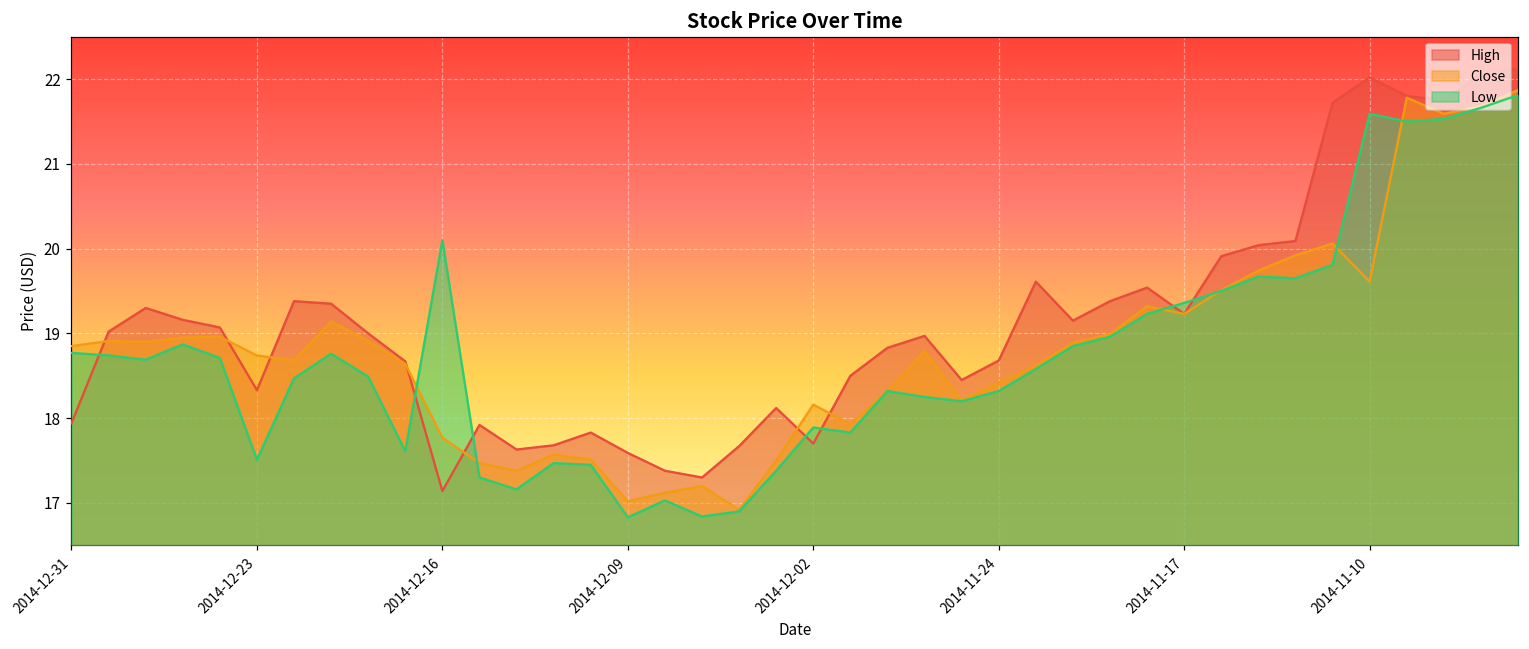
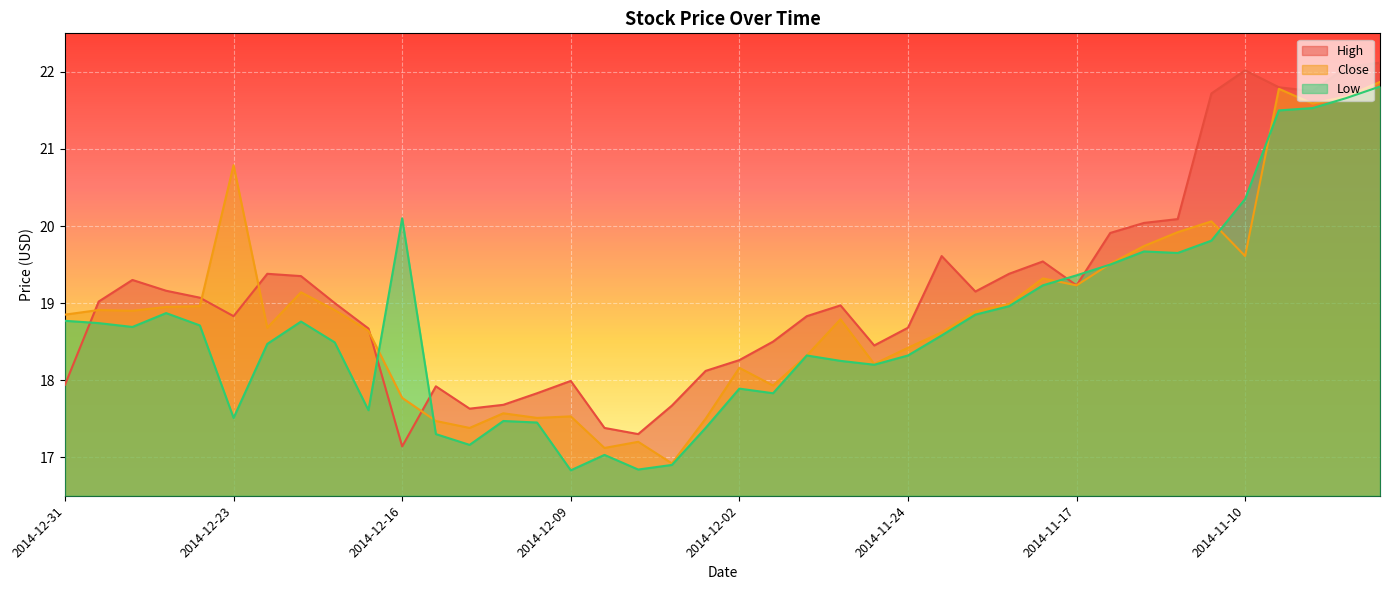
  {
    "High": {
      "2014-12-31": 17.9,
-     "2014-12-23": 18.3,
+     "2014-12-23": 18.8,
      "2014-12-16": 17.1,
-     "2014-12-09": 17.6,
-     "2014-12-02": 17.7,
+     "2014-12-09": 18.0,
+     "2014-12-02": 18.3,
      "2014-11-24": 18.7,
      "2014-11-10": 22.0
    },
    "Close": {
      "2014-12-31": 18.9,
-     "2014-12-23": 18.7,
+     "2014-12-23": 20.8,
      "2014-12-16": 17.8,
-     "2014-12-09": 17.0,
+     "2014-12-09": 17.5,
      "2014-12-02": 18.2,
      "2014-11-24": 18.4,
      "2014-11-10": 19.6
    },
    "Low": {
      "2014-12-31": 18.8,
      "2014-12-23": 17.5,
      "2014-12-16": 20.1,
      "2014-12-09": 16.8,
      "2014-12-02": 17.9,
      "2014-11-24": 18.3,
      "2014-11-17": 19.4,
-     "2014-11-10": 21.6
+     "2014-11-10": 20.4
    }
  }
